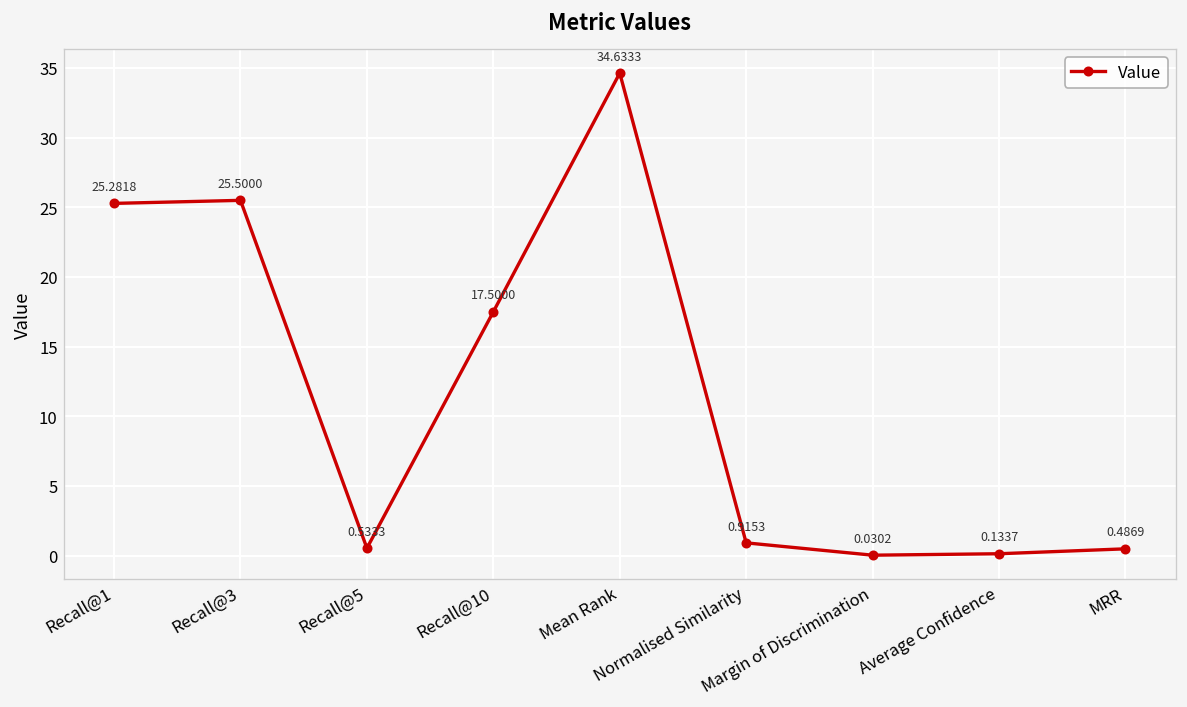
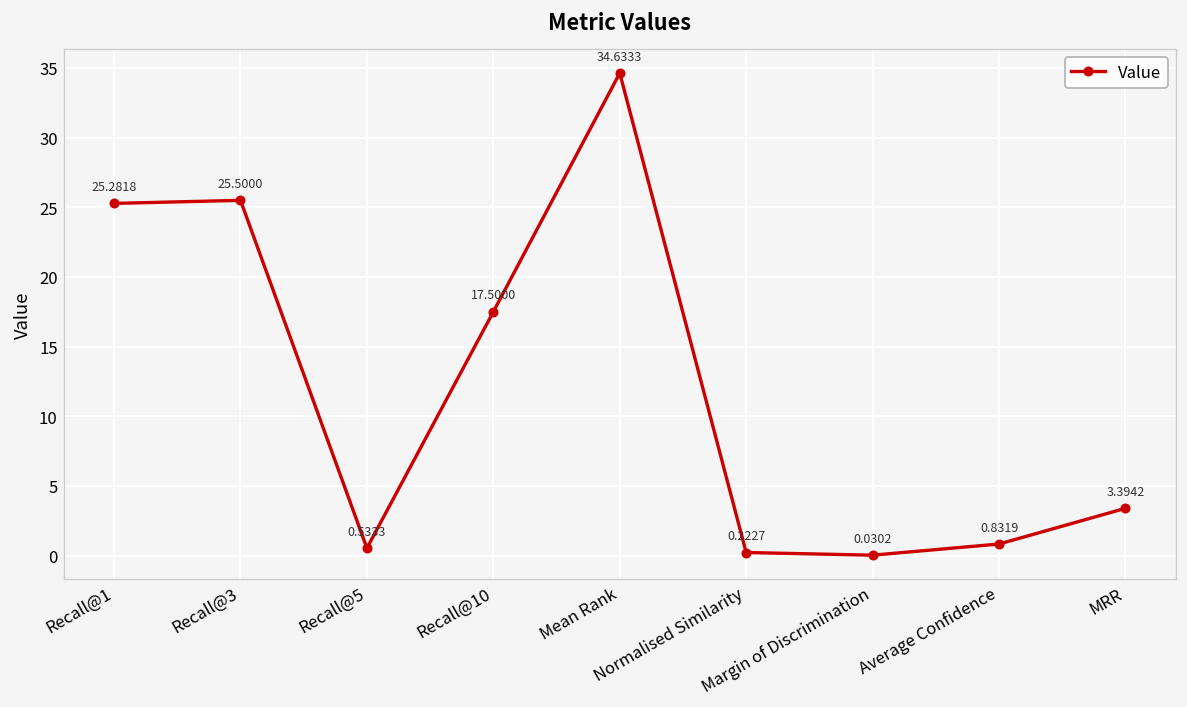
  {
    "Recall@1": 25.2818,
    "Recall@3": 25.5000,
    "Recall@5": 0.5333,
    "Recall@10": 17.5000,
    "Mean Rank": 34.6333,
-   "Normalised Similarity": 0.9153,
+   "Normalised Similarity": 0.2227,
    "Margin of Discrimination": 0.0302,
-   "Average Confidence": 0.1337,
-   "MRR": 0.4869
+   "Average Confidence": 0.8319,
+   "MRR": 3.3942
  }
